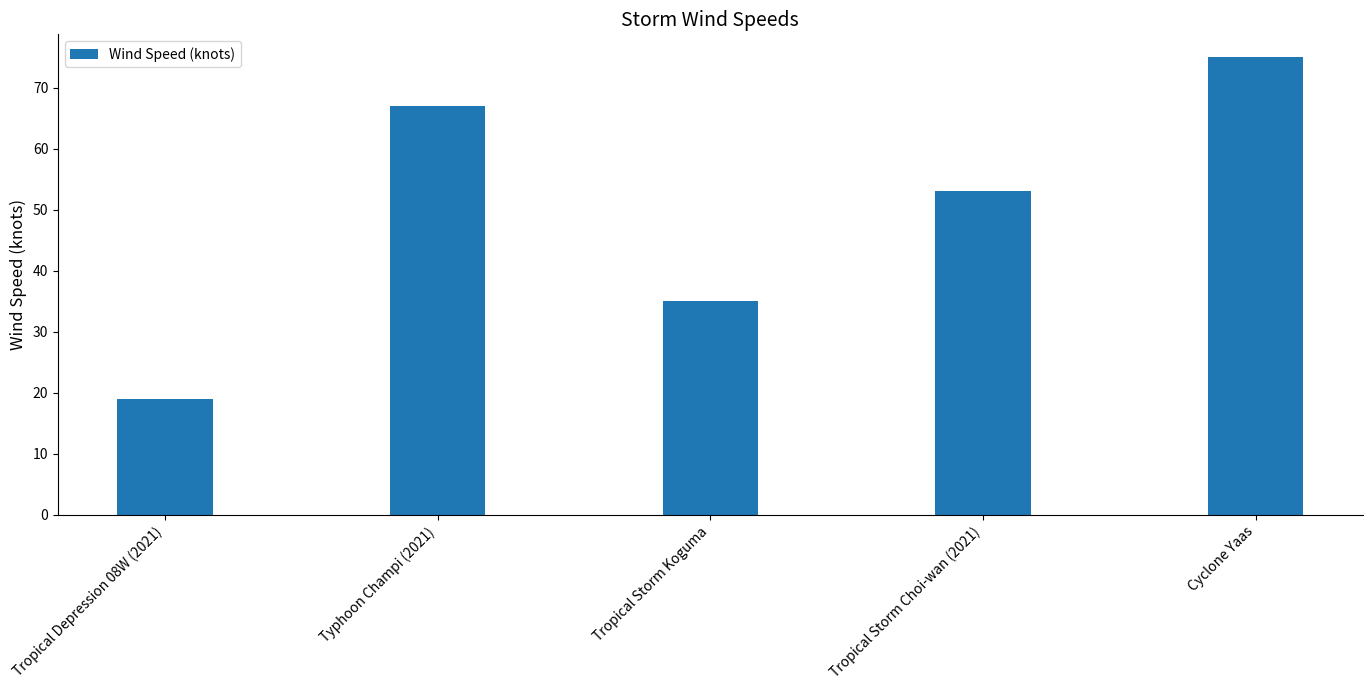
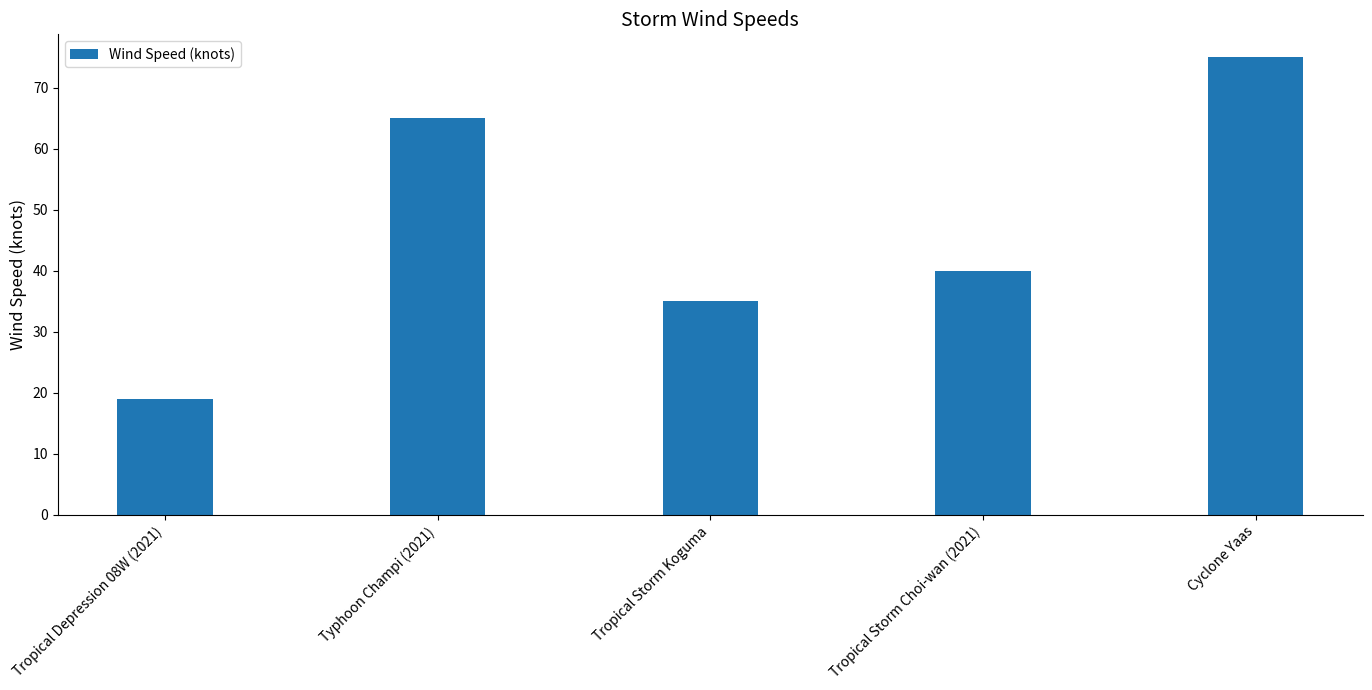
  {
    "Tropical Depression 08W (2021)": 19,
-   "Typhoon Champi (2021)": 67,
+   "Typhoon Champi (2021)": 65,
    "Tropical Storm Koguma": 35,
-   "Tropical Storm Choi-wan (2021)": 53,
+   "Tropical Storm Choi-wan (2021)": 40,
    "Cyclone Yaas": 75
  }
